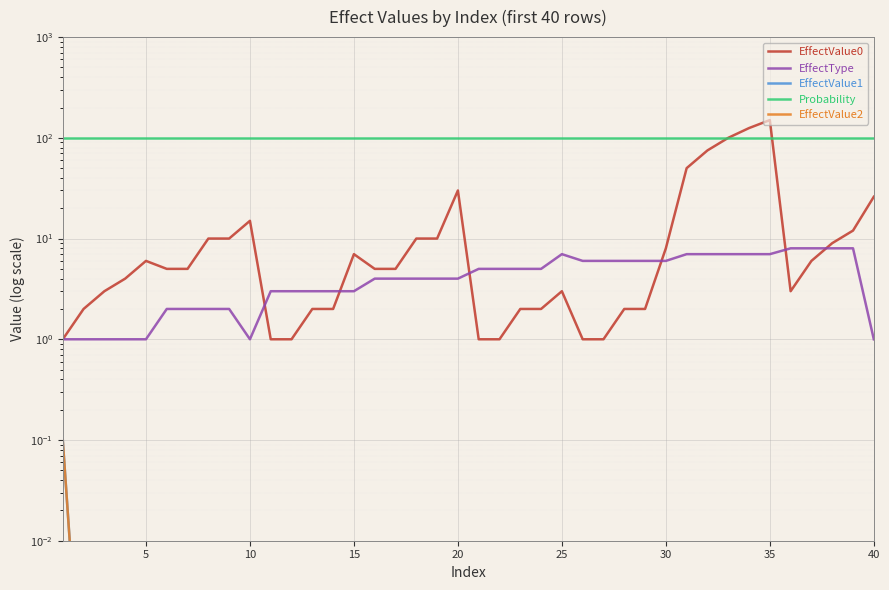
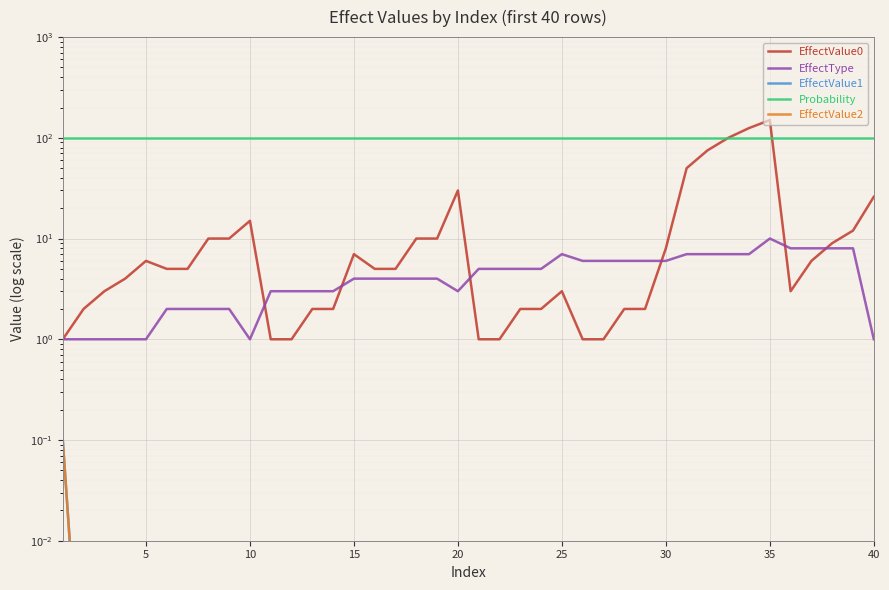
  {
    "EffectValue0": {
      "5": 6,
      "10": 15,
      "15": 7,
      "20": 30,
      "25": 3,
      "30": 8,
      "40": 26
    },
    "EffectType": {
      "5": 1,
      "10": 1,
-     "15": 3,
-     "20": 4,
+     "15": 4,
+     "20": 3,
      "25": 7,
      "30": 6,
-     "35": 7,
+     "35": 10,
      "40": 1
    },
    "Probability": {
      "5": 100,
      "10": 100,
      "15": 100,
      "20": 100,
      "25": 100,
      "30": 100,
      "35": 100,
      "40": 100
    }
  }
